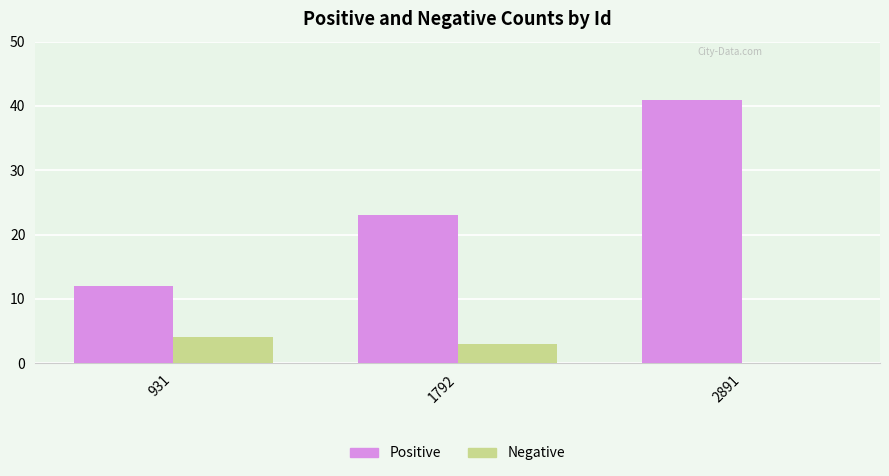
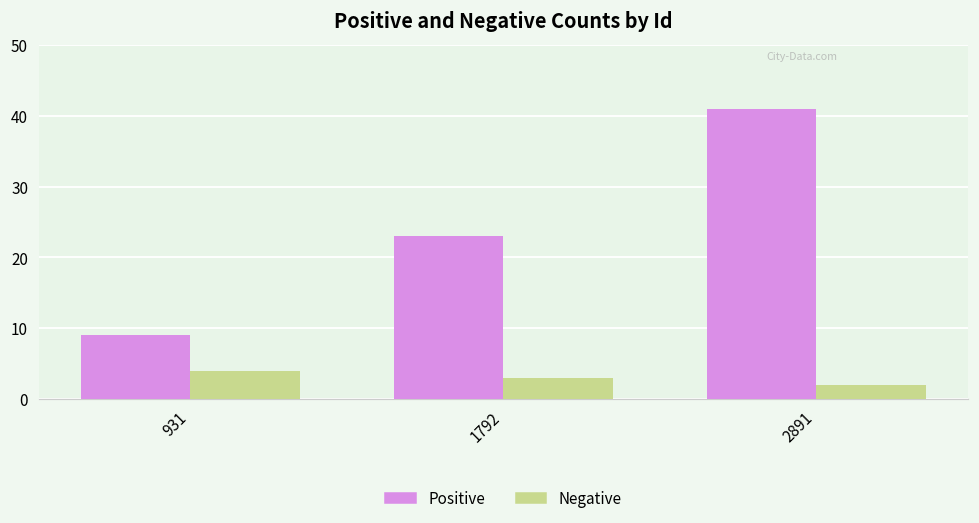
  {
    "Positive": {
-     "931": 12,
+     "931": 9,
      "1792": 23,
      "2891": 41
    },
    "Negative": {
      "931": 4,
      "1792": 3,
-     "2891": 0
+     "2891": 2
    }
  }
